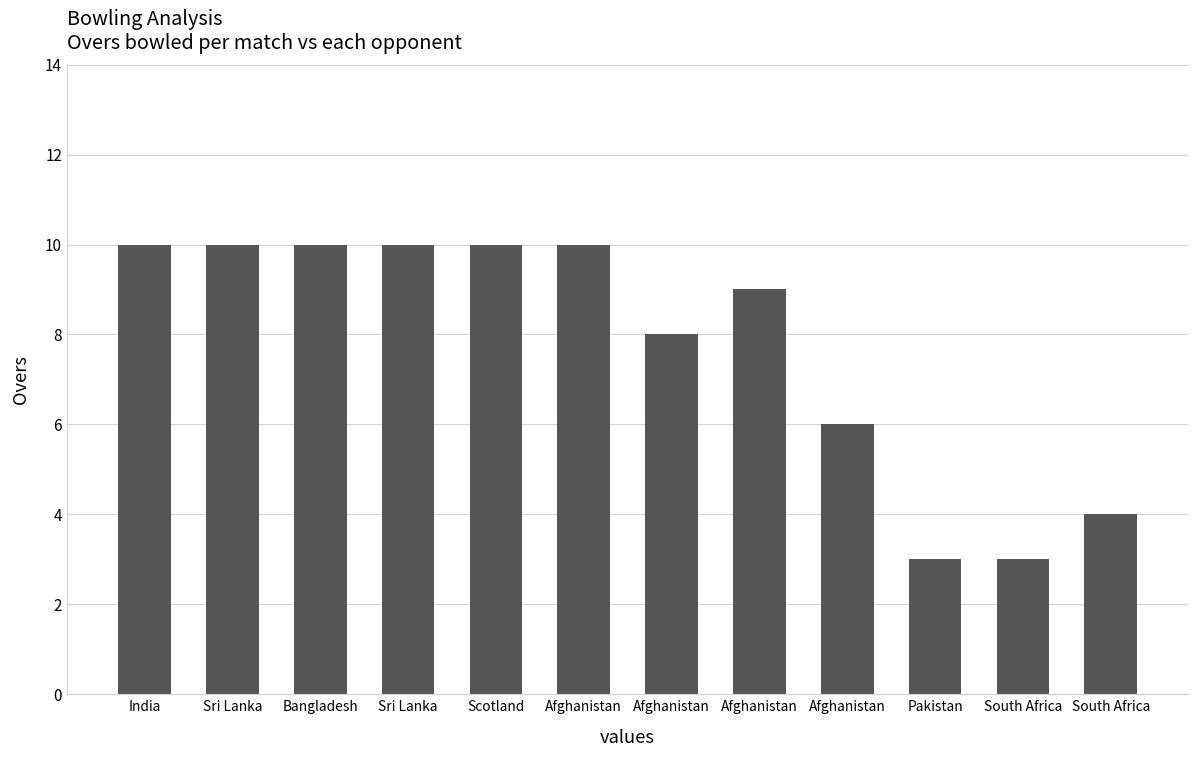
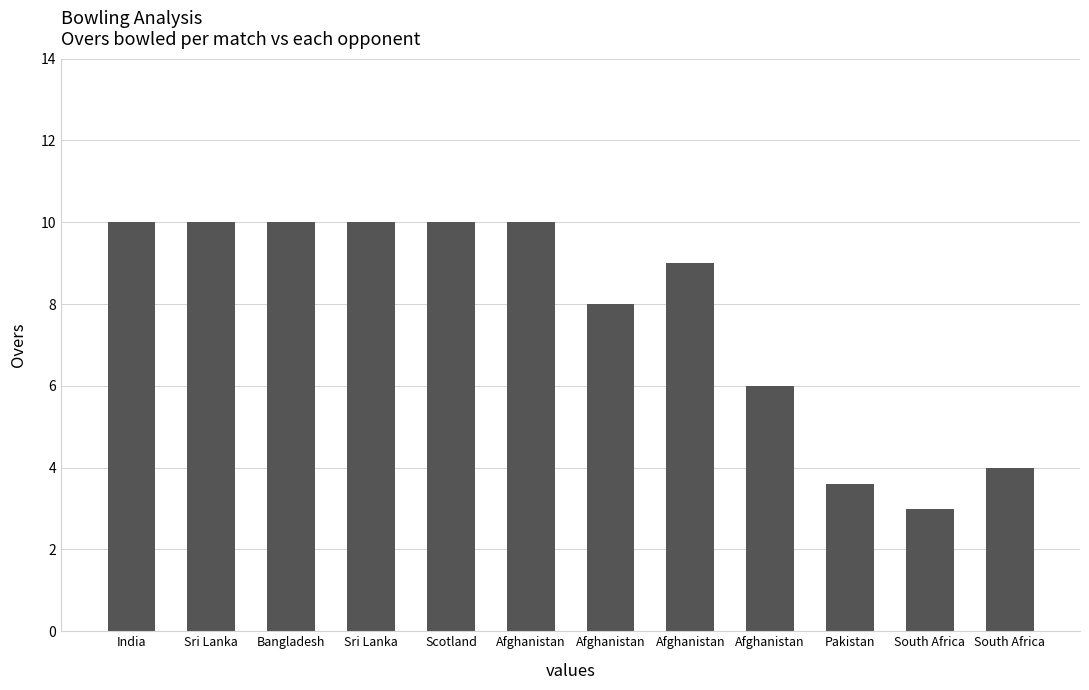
  {
    "India": 10.0,
    "Bangladesh": 10.0,
    "Scotland": 10.0,
-   "Pakistan": 3.0
+   "Pakistan": 3.6
  }
